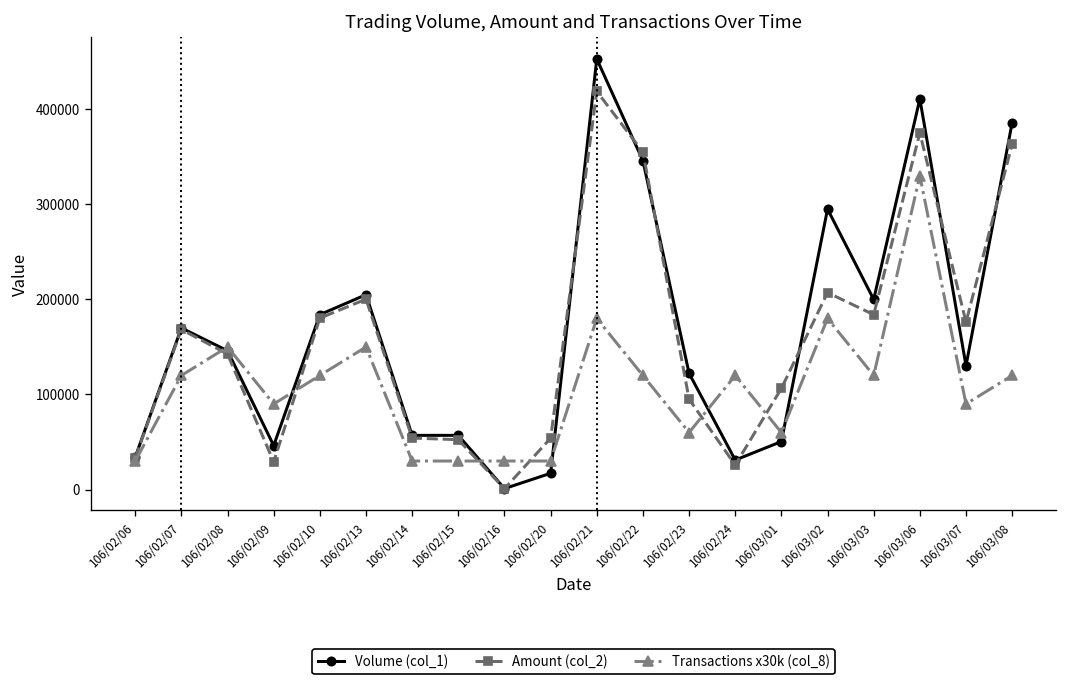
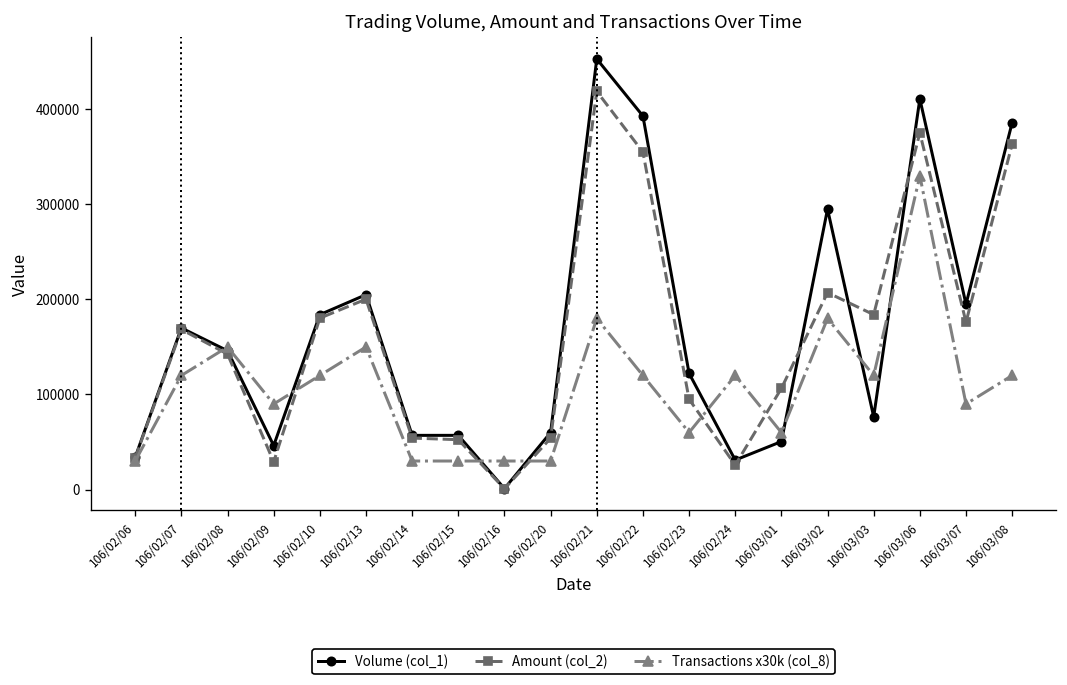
  {
    "Volume (col_1)": {
      "106/02/08": 150000,
      "106/02/09": 50000,
      "106/02/10": 180000,
      "106/02/13": 210000,
      "106/02/15": 60000,
-     "106/02/20": 20000,
+     "106/02/20": 60000,
      "106/02/21": 450000,
-     "106/02/22": 350000,
+     "106/02/22": 390000,
      "106/02/23": 120000,
      "106/02/24": 30000,
      "106/03/01": 50000,
      "106/03/02": 300000,
-     "106/03/03": 200000,
+     "106/03/03": 80000,
      "106/03/06": 410000,
-     "106/03/07": 130000,
+     "106/03/07": 200000,
      "106/03/08": 390000
    }
  }
